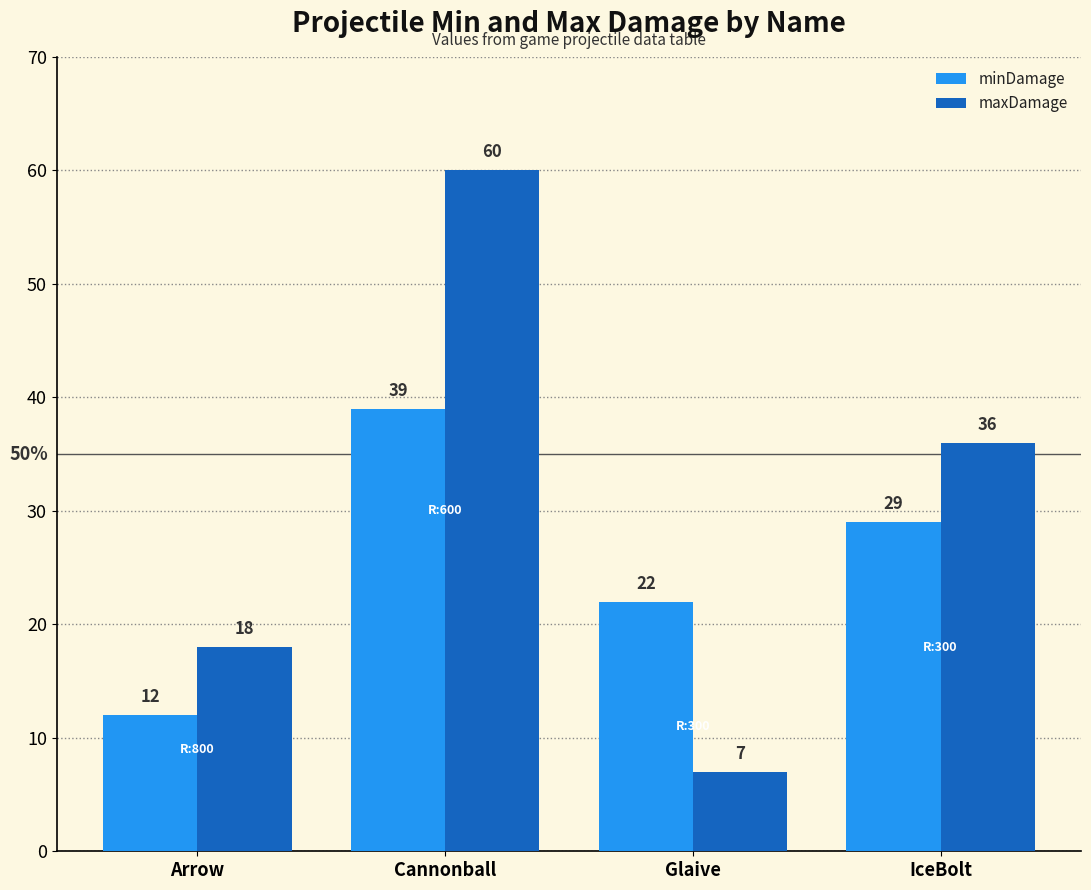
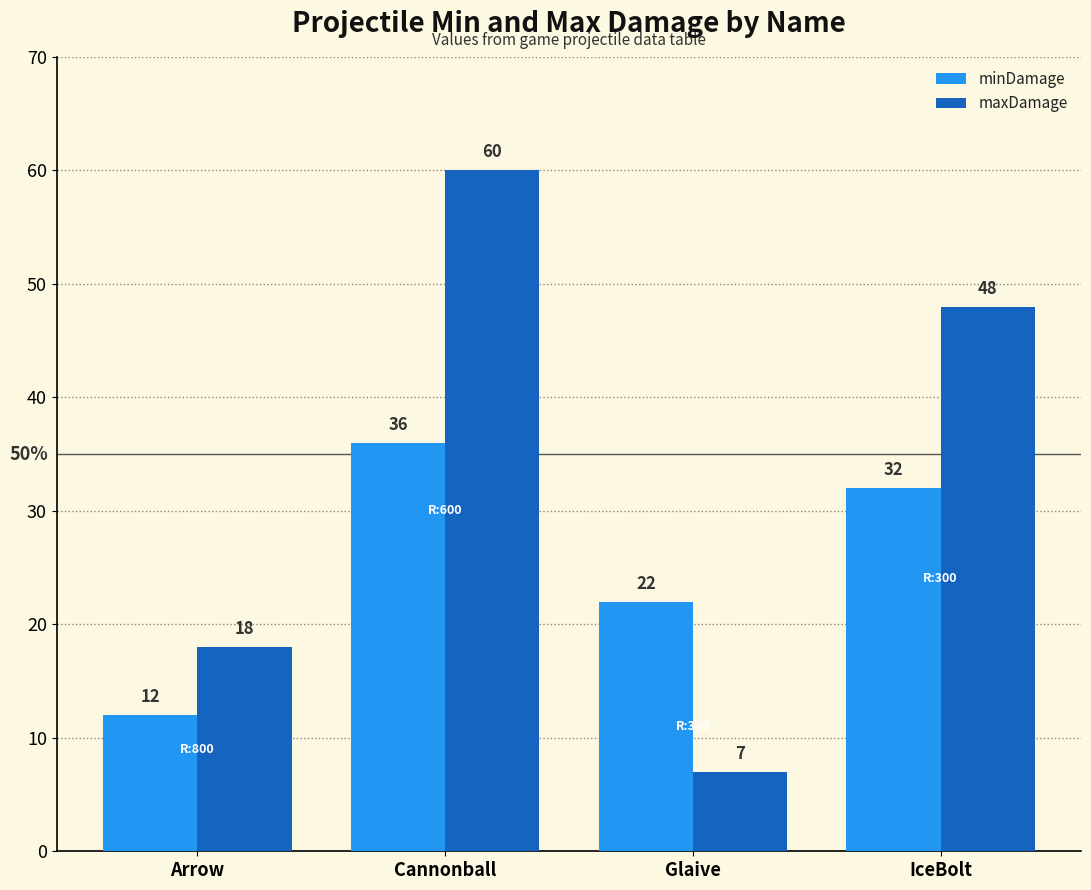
  {
    "minDamage": {
      "Arrow": 12,
-     "Cannonball": 39,
+     "Cannonball": 36,
      "Glaive": 22,
-     "IceBolt": 29
+     "IceBolt": 32
    },
    "maxDamage": {
      "Arrow": 18,
      "Cannonball": 60,
      "Glaive": 7,
-     "IceBolt": 36
+     "IceBolt": 48
    }
  }
